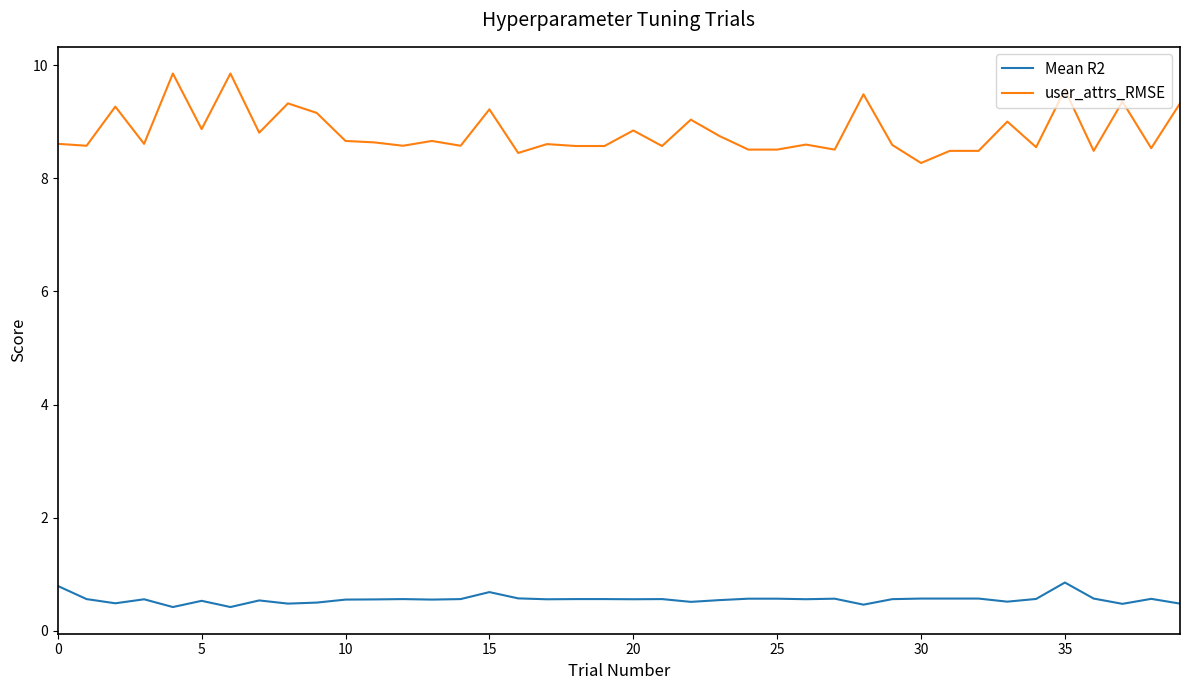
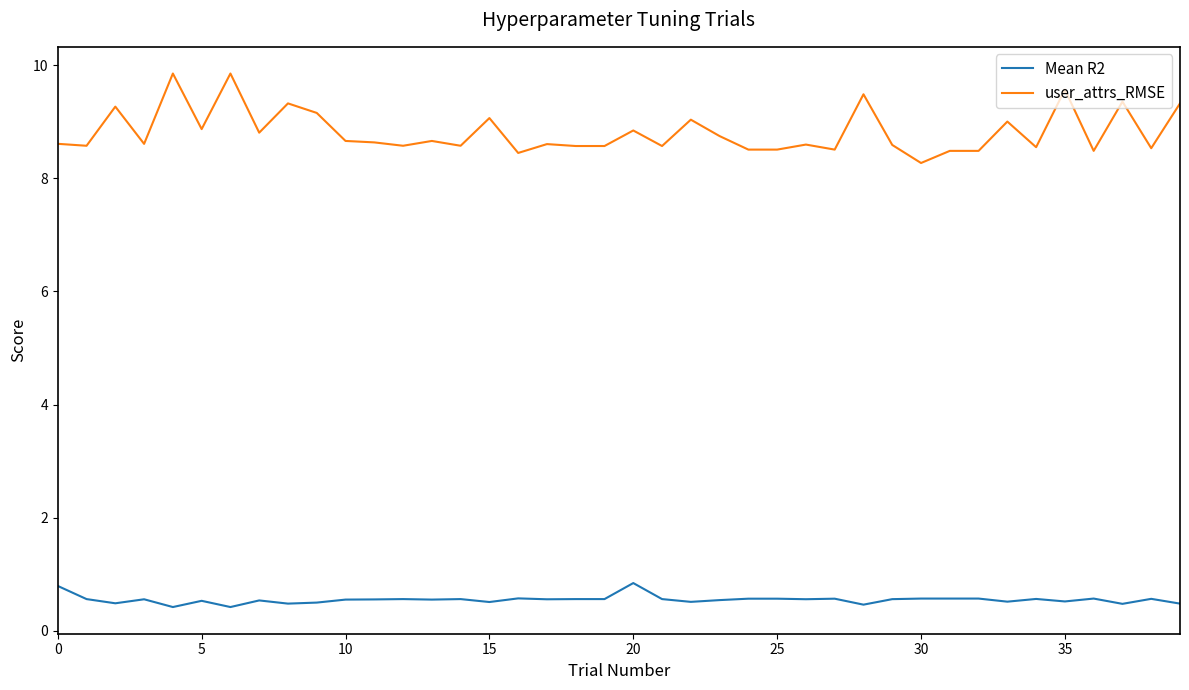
  {
    "Mean R2": {
      "0": 0.8,
      "5": 0.5,
      "10": 0.6,
-     "15": 0.7,
-     "20": 0.6,
+     "15": 0.5,
+     "20": 0.8,
      "25": 0.6,
      "30": 0.6,
-     "35": 0.9
+     "35": 0.5
    },
    "user_attrs_RMSE": {
      "0": 8.6,
      "5": 8.9,
      "10": 8.7,
-     "15": 9.2,
+     "15": 9.1,
      "20": 8.8,
      "25": 8.5,
      "30": 8.3
    }
  }
